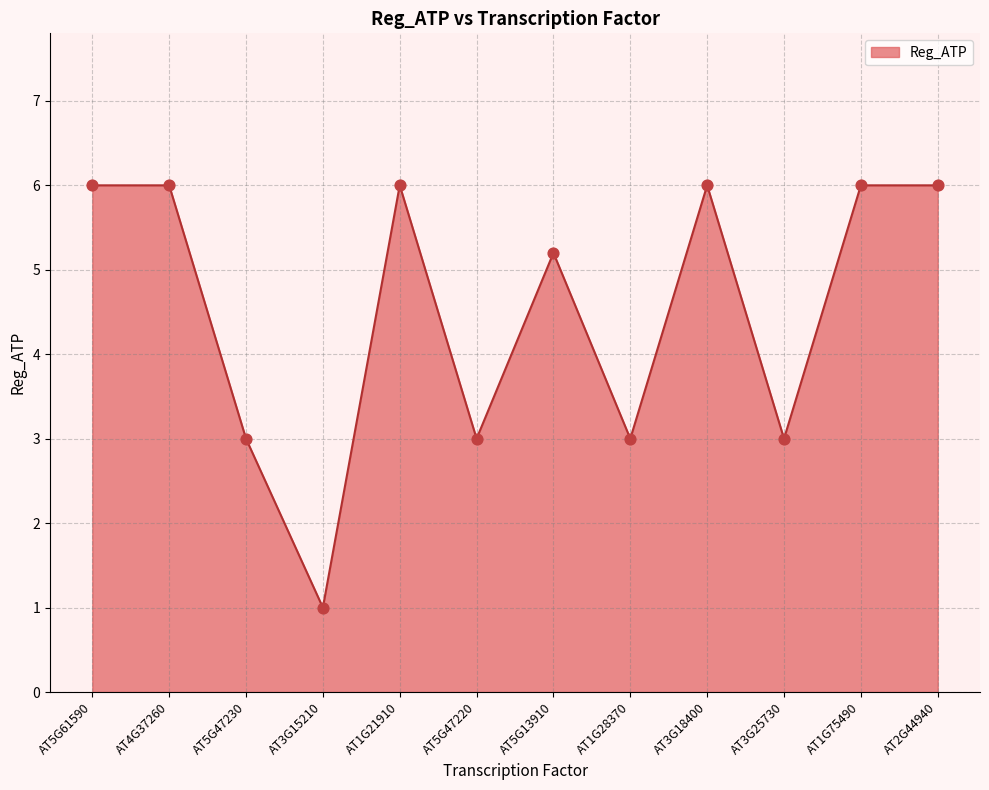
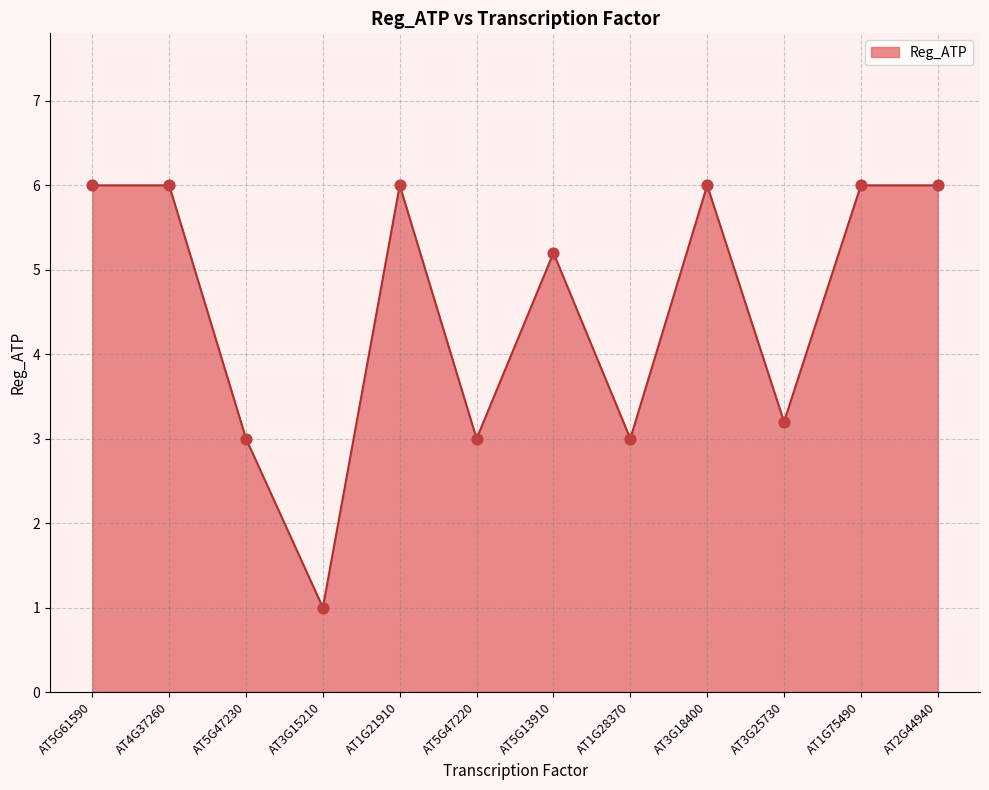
  {
    "AT5G61590": 6.0,
    "AT4G37260": 6.0,
    "AT5G47230": 3.0,
    "AT3G15210": 1.0,
    "AT1G21910": 6.0,
    "AT5G47220": 3.0,
    "AT5G13910": 5.2,
    "AT1G28370": 3.0,
    "AT3G18400": 6.0,
-   "AT3G25730": 3.0,
+   "AT3G25730": 3.2,
    "AT1G75490": 6.0,
    "AT2G44940": 6.0
  }
